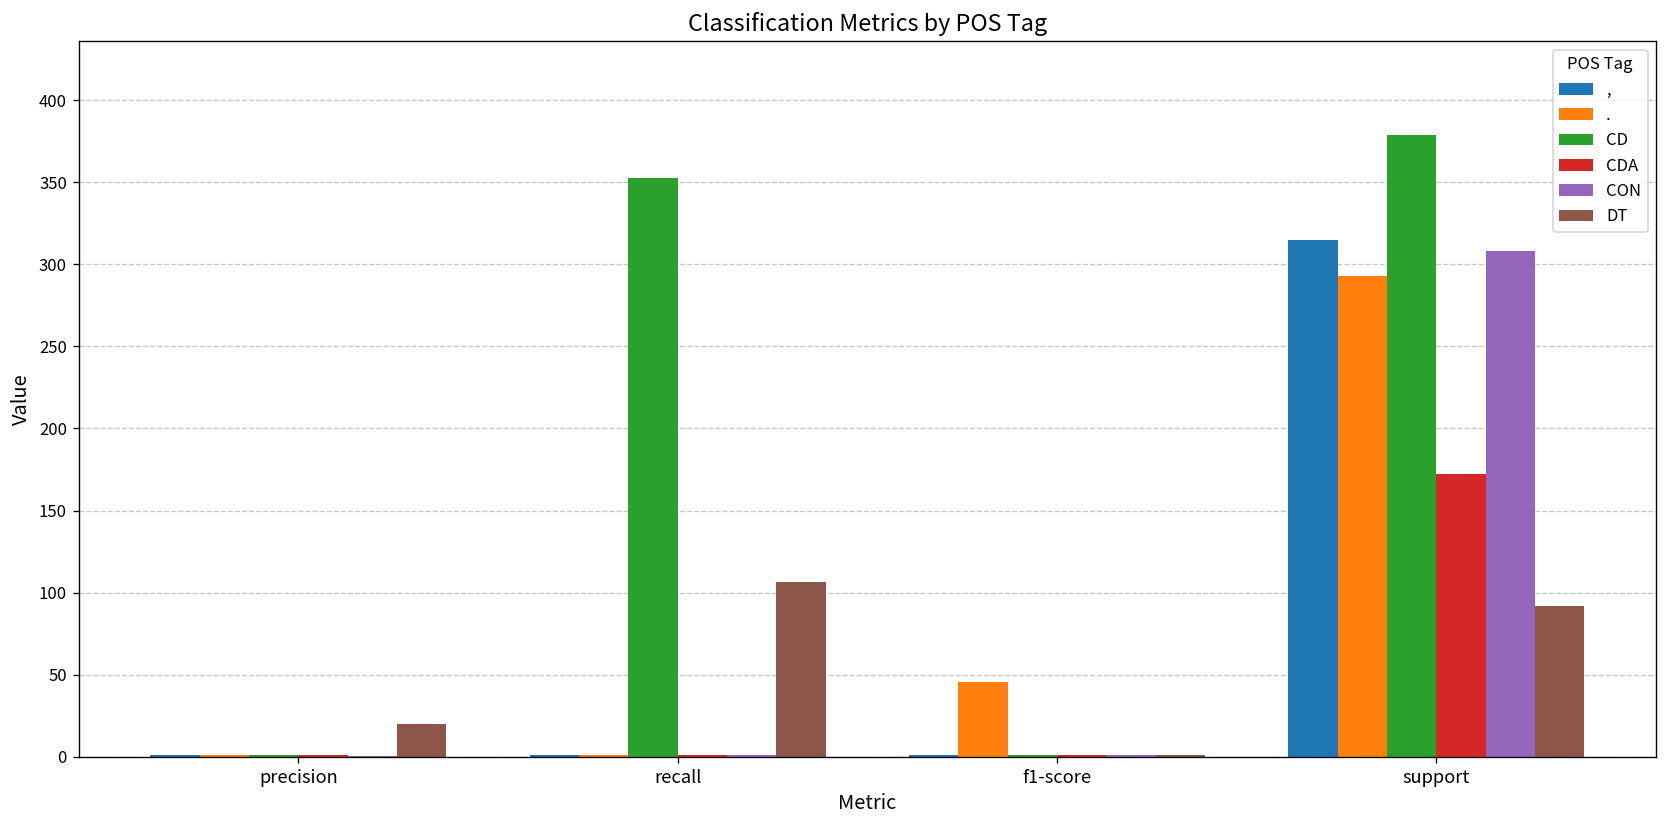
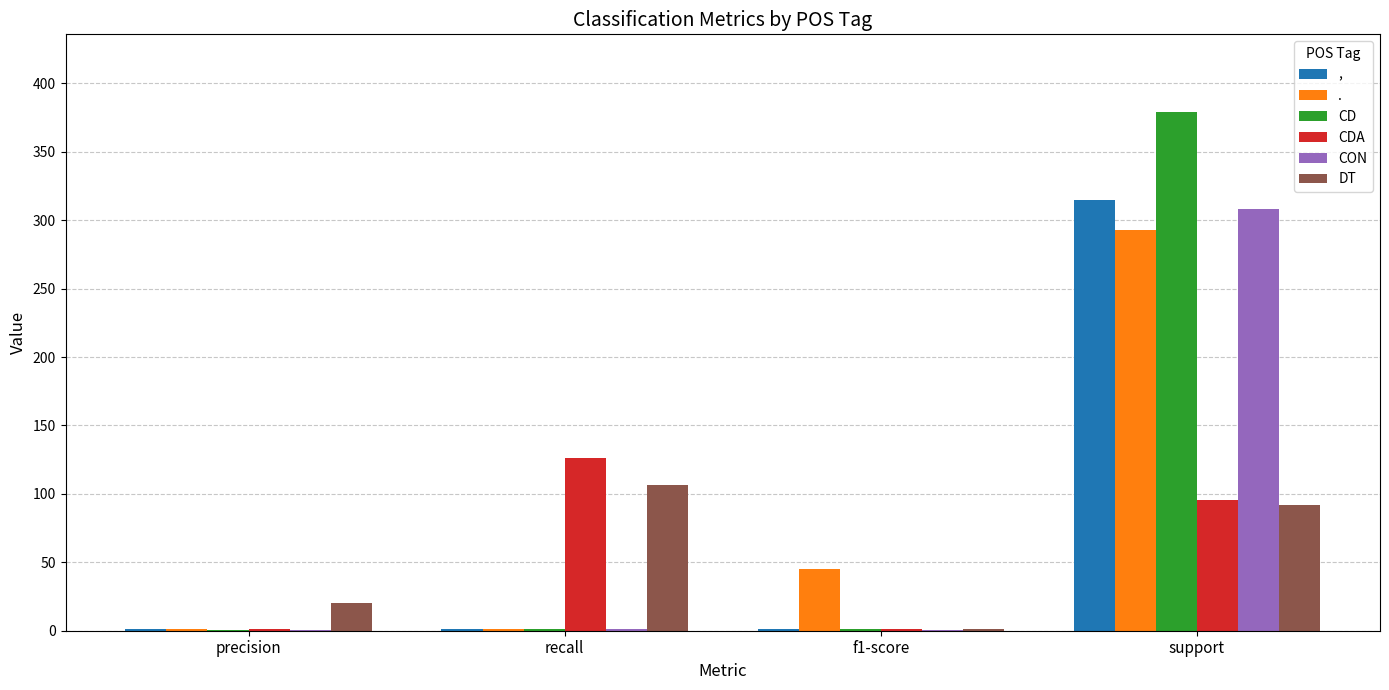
  {
    ",": {
      "support": 315
    },
    ".": {
      "f1-score": 45,
      "support": 293
    },
    "CD": {
-     "recall": 353,
+     "recall": 1,
      "support": 379
    },
    "CDA": {
-     "recall": 1,
-     "support": 172
+     "recall": 126,
+     "support": 96
    },
    "CON": {
      "support": 308
    },
    "DT": {
      "precision": 20,
      "recall": 107,
      "support": 92
    }
  }
